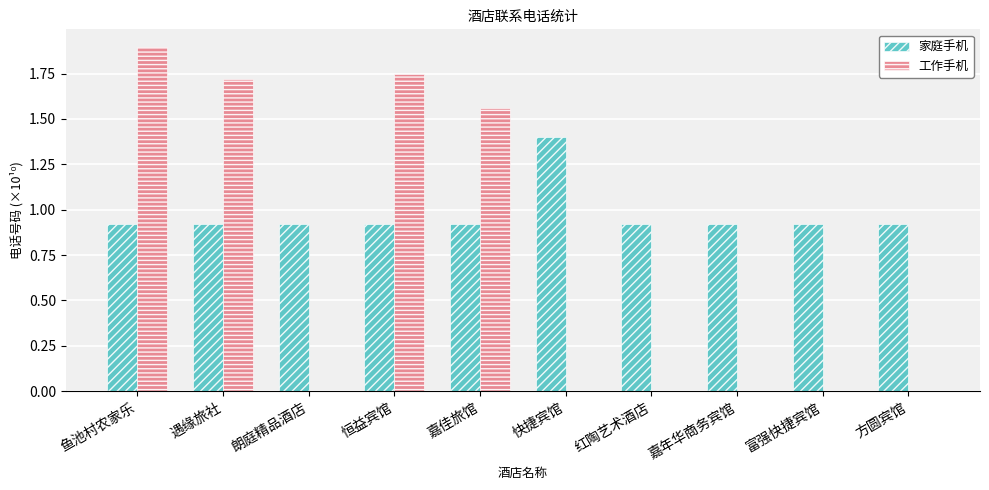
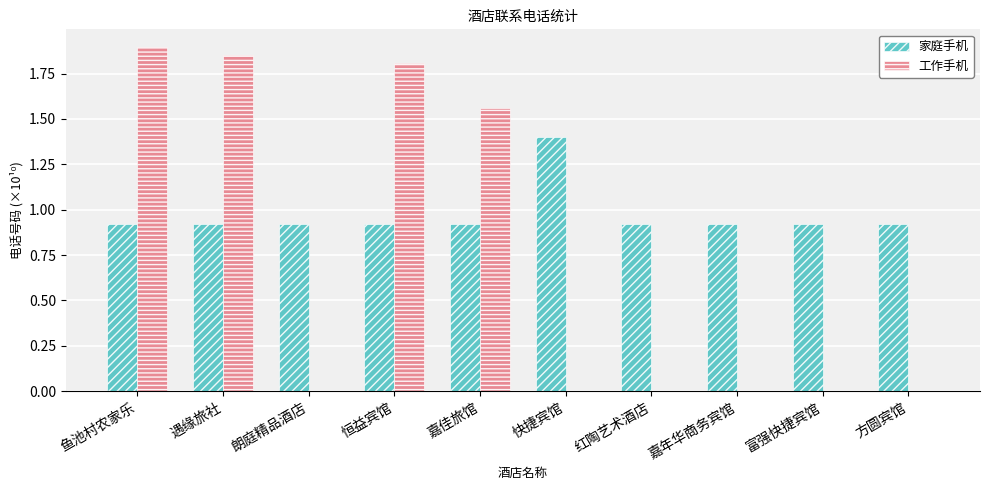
  {
    "家庭手机": {
      "鱼池村农家乐": 0.92,
      "遇缘旅社": 0.92,
      "朗庭精品酒店": 0.92,
      "恒益宾馆": 0.92,
      "嘉佳旅馆": 0.92,
      "快捷宾馆": 1.40,
      "红陶艺术酒店": 0.92,
      "嘉年华商务宾馆": 0.92,
      "富强快捷宾馆": 0.92,
      "方圆宾馆": 0.92
    },
    "工作手机": {
      "鱼池村农家乐": 1.90,
-     "遇缘旅社": 1.72,
+     "遇缘旅社": 1.85,
      "朗庭精品酒店": 0.00,
-     "恒益宾馆": 1.75,
+     "恒益宾馆": 1.81,
      "嘉佳旅馆": 1.56,
      "快捷宾馆": 0.00,
      "红陶艺术酒店": 0.00,
      "嘉年华商务宾馆": 0.00,
      "富强快捷宾馆": 0.00,
      "方圆宾馆": 0.00
    }
  }
